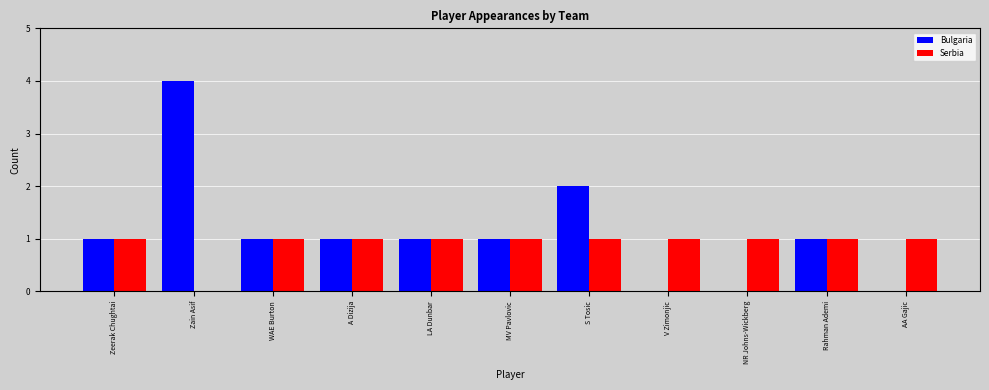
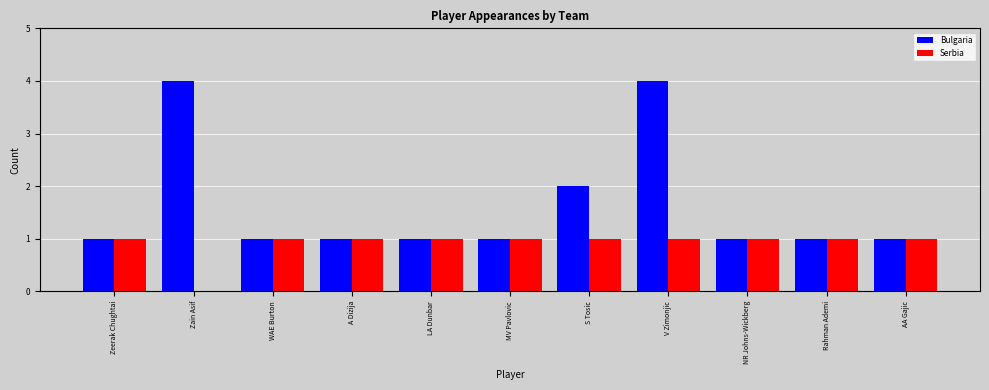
  {
    "Bulgaria": {
      "Zeerak Chughtai": 1,
      "Zain Asif": 4,
      "WAE Burton": 1,
      "A Dizija": 1,
      "LA Dunbar": 1,
      "MV Pavlovic": 1,
      "S Tosic": 2,
-     "V Zimonjic": 0,
-     "NR Johns-Wickberg": 0,
+     "V Zimonjic": 4,
+     "NR Johns-Wickberg": 1,
      "Rahman Ademi": 1,
-     "AA Gajic": 0
+     "AA Gajic": 1
    },
    "Serbia": {
      "Zeerak Chughtai": 1,
      "Zain Asif": 0,
      "WAE Burton": 1,
      "A Dizija": 1,
      "LA Dunbar": 1,
      "MV Pavlovic": 1,
      "S Tosic": 1,
      "V Zimonjic": 1,
      "NR Johns-Wickberg": 1,
      "Rahman Ademi": 1,
      "AA Gajic": 1
    }
  }
